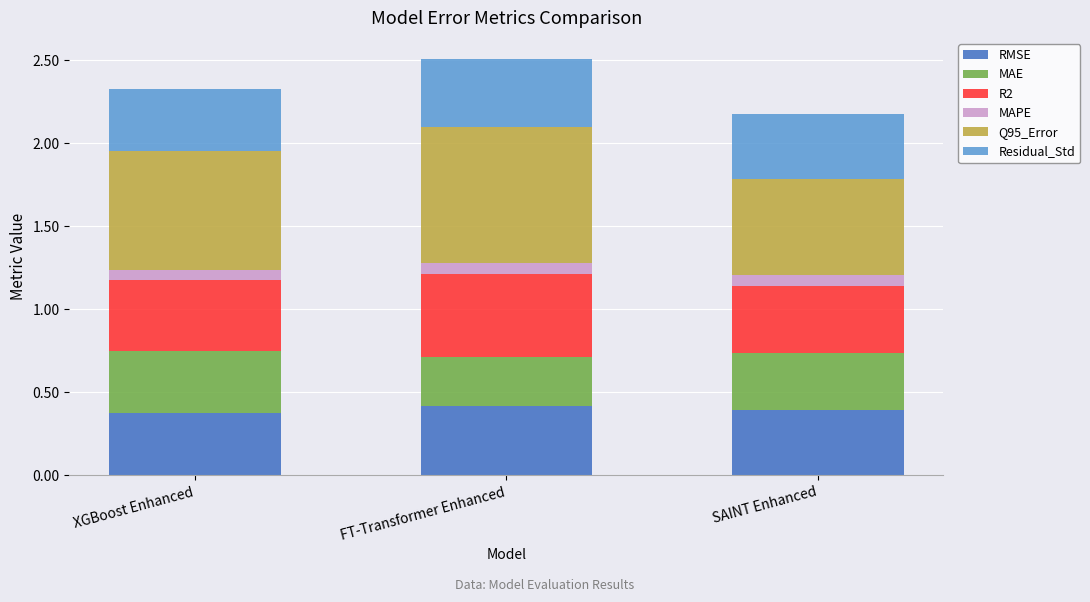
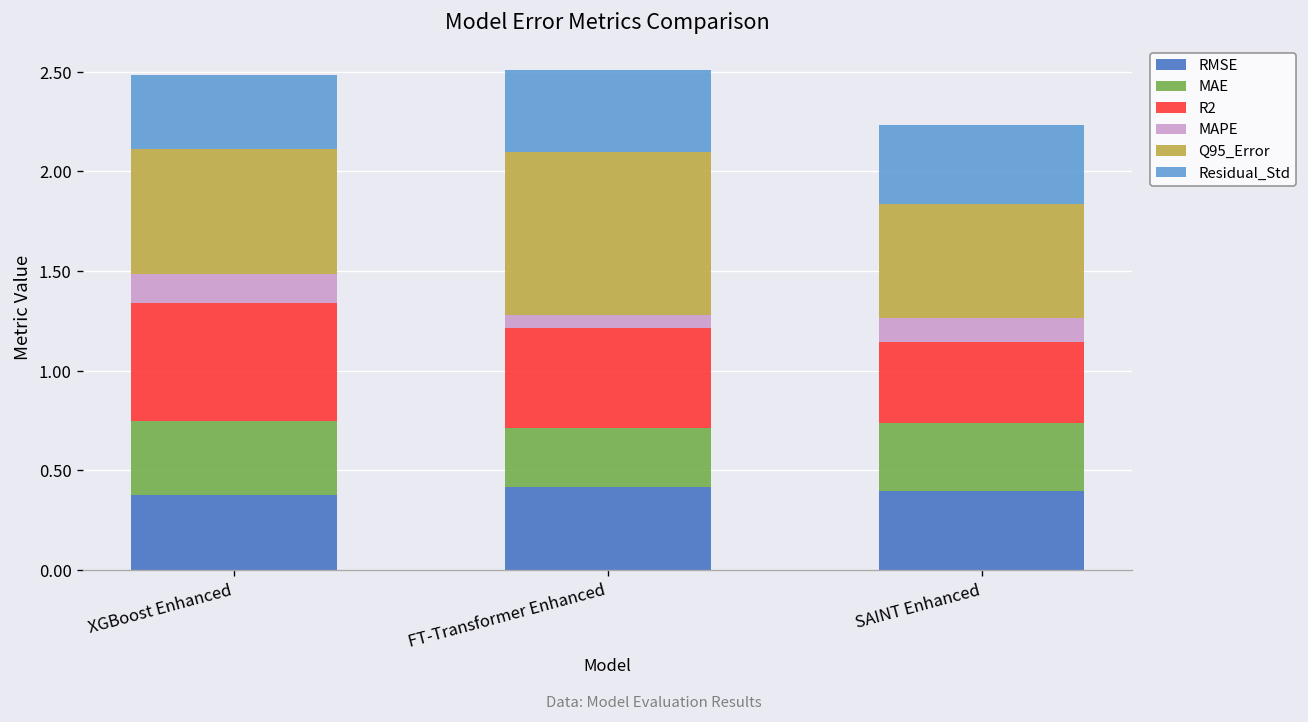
  {
    "MAE": {
      "XGBoost Enhanced": 0.37,
      "FT-Transformer Enhanced": 0.30,
      "SAINT Enhanced": 0.35
    },
    "R2": {
-     "XGBoost Enhanced": 0.43,
+     "XGBoost Enhanced": 0.59,
      "FT-Transformer Enhanced": 0.50,
      "SAINT Enhanced": 0.40
    },
    "MAPE": {
-     "XGBoost Enhanced": 0.06,
+     "XGBoost Enhanced": 0.14,
      "FT-Transformer Enhanced": 0.07,
-     "SAINT Enhanced": 0.07
+     "SAINT Enhanced": 0.12
    },
    "Q95_Error": {
-     "XGBoost Enhanced": 0.71,
+     "XGBoost Enhanced": 0.63,
      "FT-Transformer Enhanced": 0.81,
      "SAINT Enhanced": 0.57
    }
  }
